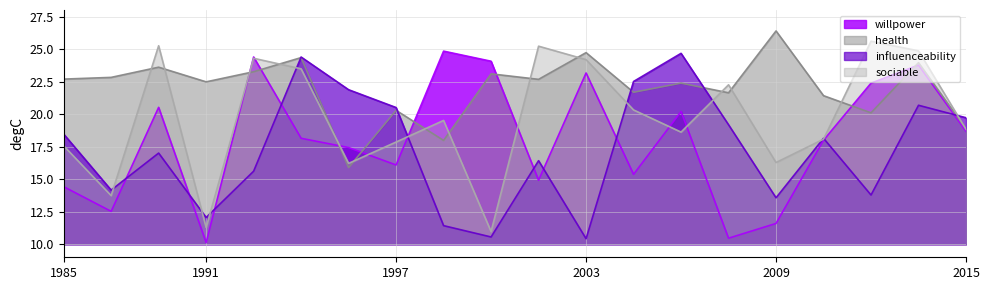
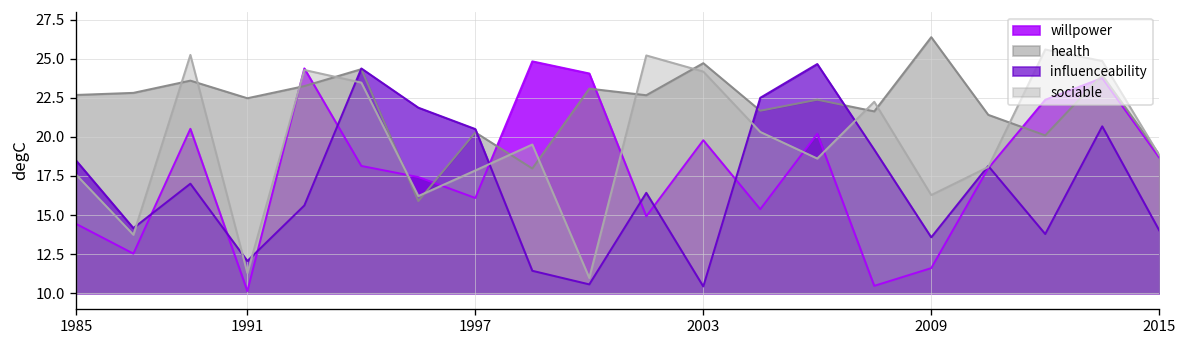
  {
    "willpower": {
      "1985": 14.4,
      "1991": 10.1,
      "1997": 16.1,
-     "2003": 23.2,
+     "2003": 19.8,
      "2009": 11.6
    },
    "influenceability": {
      "1985": 18.5,
      "1991": 12.1,
      "1997": 20.5,
      "2003": 10.4,
      "2009": 13.6,
-     "2015": 19.7
+     "2015": 14.0
    }
  }
